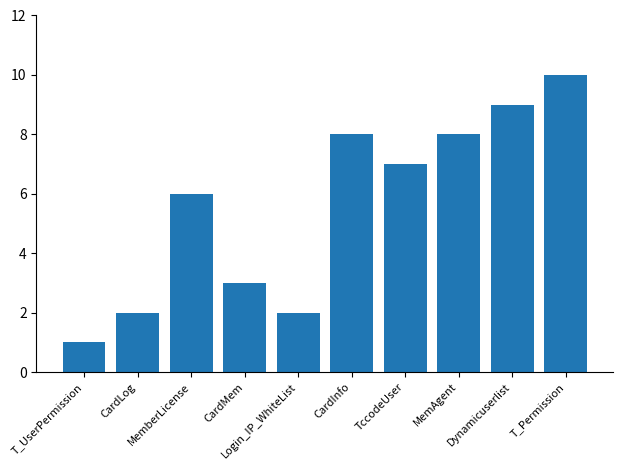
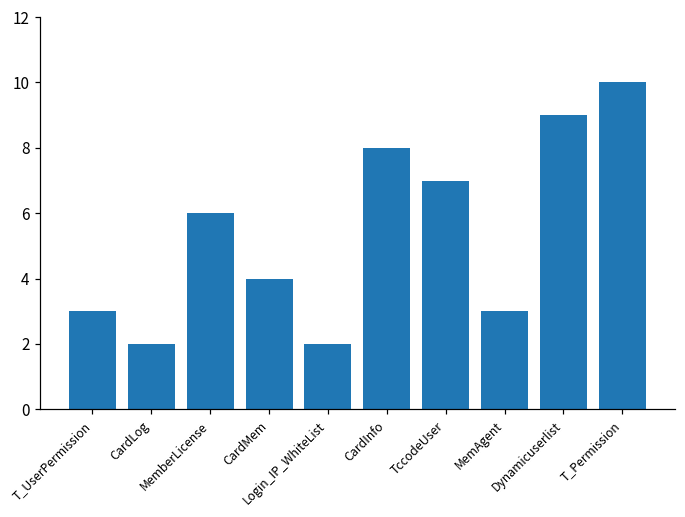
  {
-   "T_UserPermission": 1,
+   "T_UserPermission": 3,
    "CardLog": 2,
    "MemberLicense": 6,
-   "CardMem": 3,
+   "CardMem": 4,
    "Login_IP_WhiteList": 2,
    "CardInfo": 8,
    "TccodeUser": 7,
-   "MemAgent": 8,
+   "MemAgent": 3,
    "Dynamicuserlist": 9,
    "T_Permission": 10
  }
